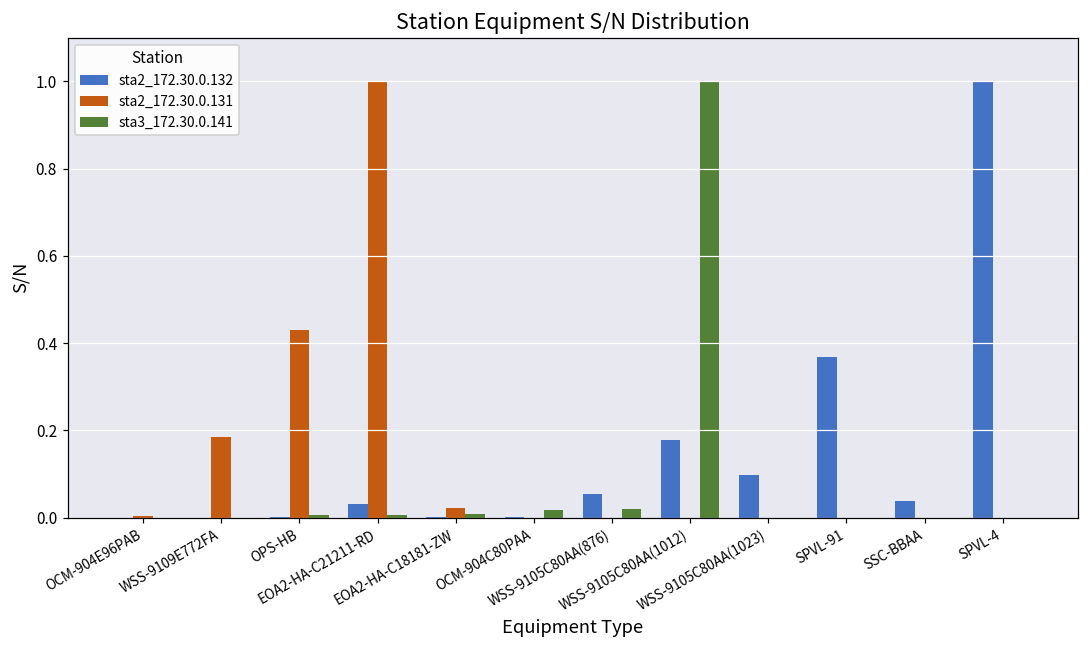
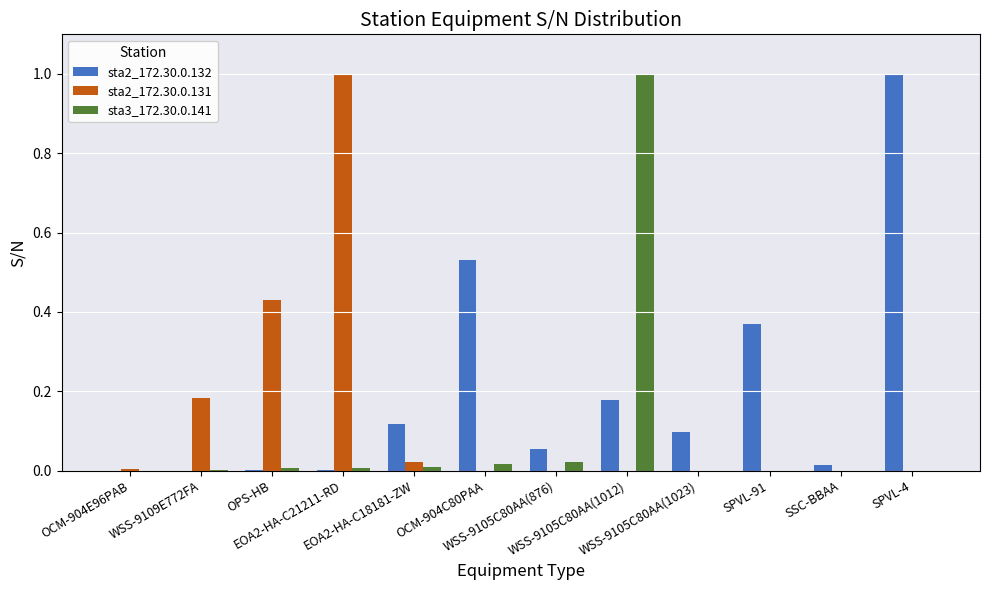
  {
    "sta2_172.30.0.132": {
-     "EOA2-HA-C21211-RD": 0.03,
-     "EOA2-HA-C18181-ZW": 0.00,
-     "OCM-904C80PAA": 0.00,
+     "EOA2-HA-C21211-RD": 0.00,
+     "EOA2-HA-C18181-ZW": 0.12,
+     "OCM-904C80PAA": 0.53,
      "WSS-9105C80AA(876)": 0.05,
      "WSS-9105C80AA(1012)": 0.18,
      "WSS-9105C80AA(1023)": 0.10,
      "SPVL-91": 0.37,
-     "SSC-BBAA": 0.04,
+     "SSC-BBAA": 0.01,
      "SPVL-4": 1.00
    },
    "sta2_172.30.0.131": {
      "WSS-9109E772FA": 0.18,
      "OPS-HB": 0.43,
      "EOA2-HA-C21211-RD": 1.00,
      "EOA2-HA-C18181-ZW": 0.02,
      "OCM-904C80PAA": 0.00,
      "WSS-9105C80AA(876)": 0.00,
      "WSS-9105C80AA(1012)": 0.00,
      "WSS-9105C80AA(1023)": 0.00,
      "SPVL-91": 0.00,
      "SSC-BBAA": 0.00,
      "SPVL-4": 0.00
    },
    "sta3_172.30.0.141": {
      "OCM-904E96PAB": 0.00,
      "EOA2-HA-C18181-ZW": 0.01,
      "OCM-904C80PAA": 0.02,
      "WSS-9105C80AA(876)": 0.02,
      "WSS-9105C80AA(1012)": 1.00,
      "WSS-9105C80AA(1023)": 0.00,
      "SPVL-91": 0.00,
      "SSC-BBAA": 0.00,
      "SPVL-4": 0.00
    }
  }
